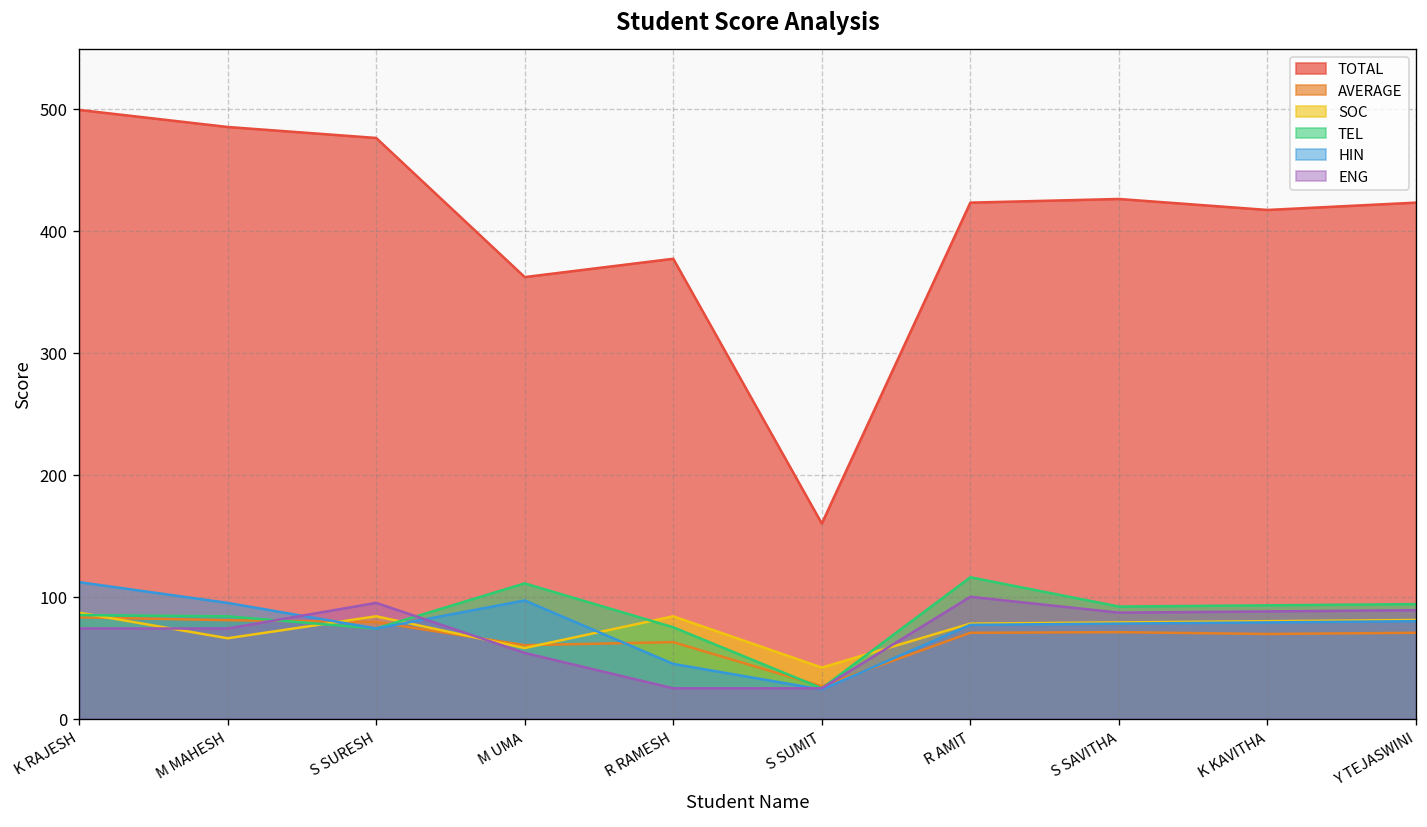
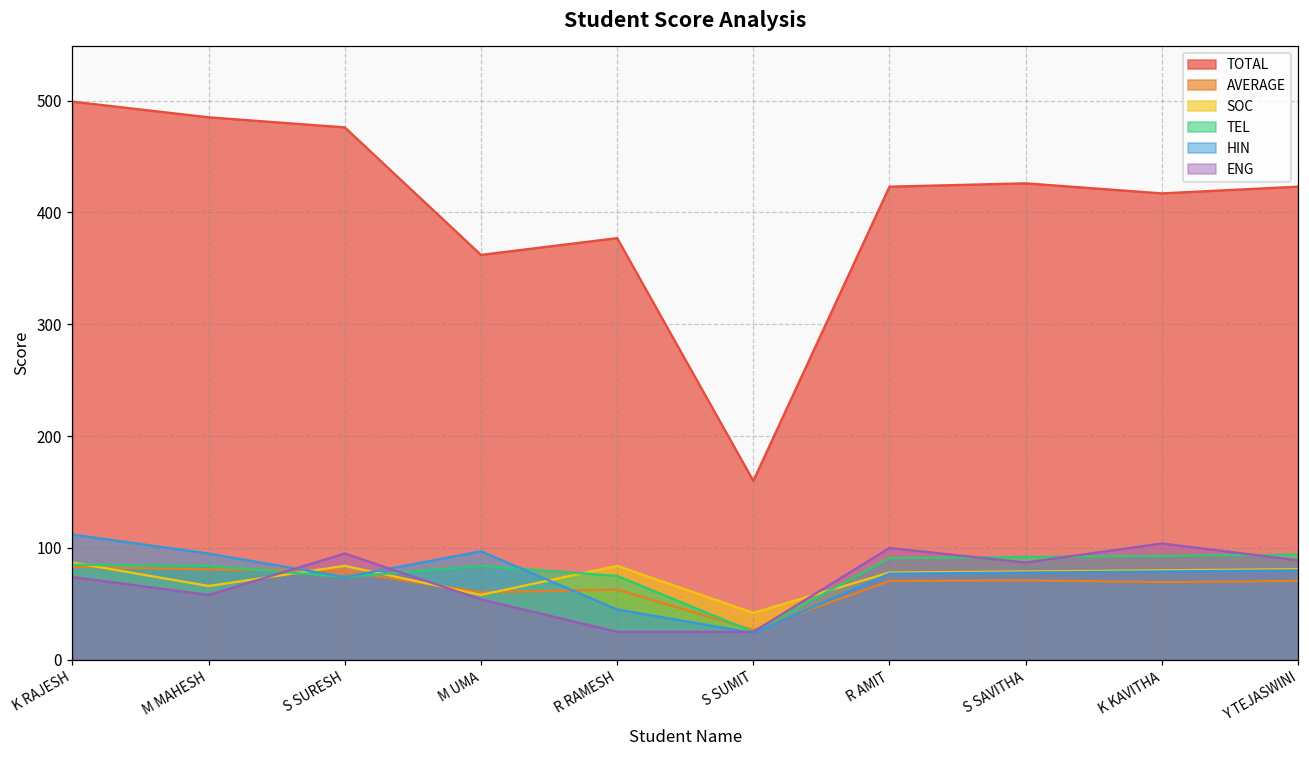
  {
    "SOC": {
      "M MAHESH": 66,
      "S SURESH": 84,
      "R RAMESH": 84,
      "S SUMIT": 42
    },
    "TEL": {
      "M MAHESH": 84,
-     "M UMA": 111,
+     "M UMA": 84,
      "R RAMESH": 75,
-     "R AMIT": 116,
+     "R AMIT": 91,
      "S SAVITHA": 92,
      "K KAVITHA": 93,
      "Y TEJASWINI": 94
    },
    "HIN": {
      "K RAJESH": 112,
      "M MAHESH": 95,
      "M UMA": 97,
      "R RAMESH": 45
    },
    "ENG": {
      "K RAJESH": 74,
-     "M MAHESH": 74,
+     "M MAHESH": 58,
      "S SURESH": 95,
      "M UMA": 54,
      "R RAMESH": 25,
      "R AMIT": 100,
      "S SAVITHA": 87,
-     "K KAVITHA": 88,
+     "K KAVITHA": 104,
      "Y TEJASWINI": 89
    }
  }
